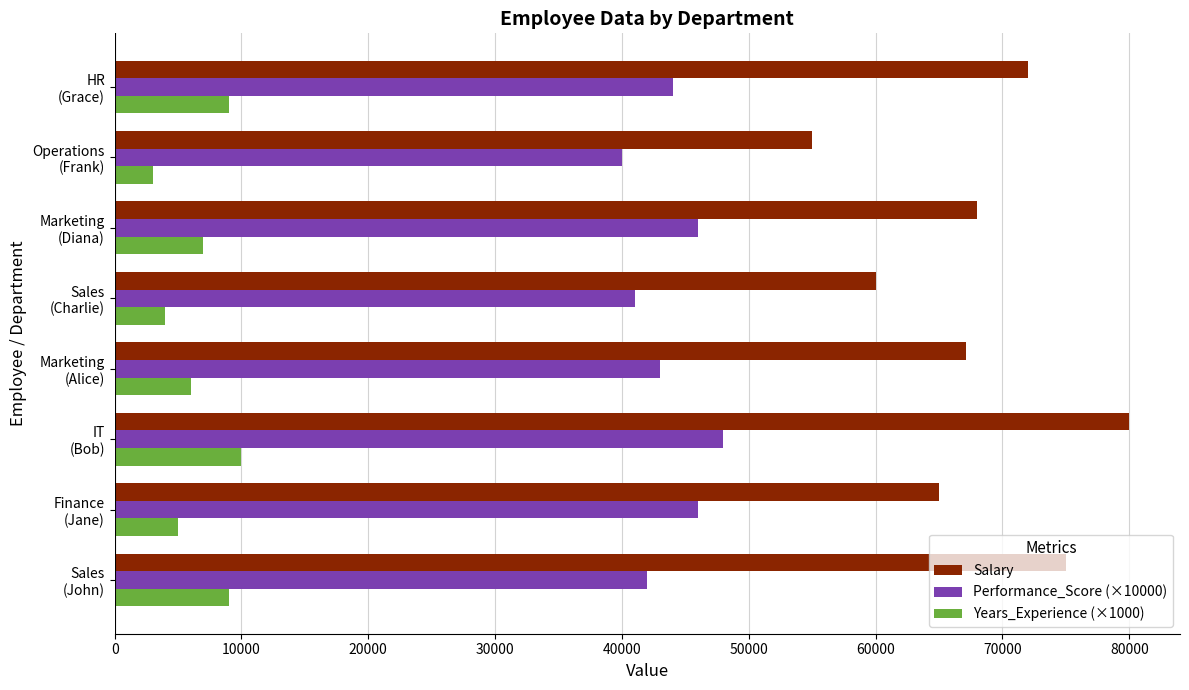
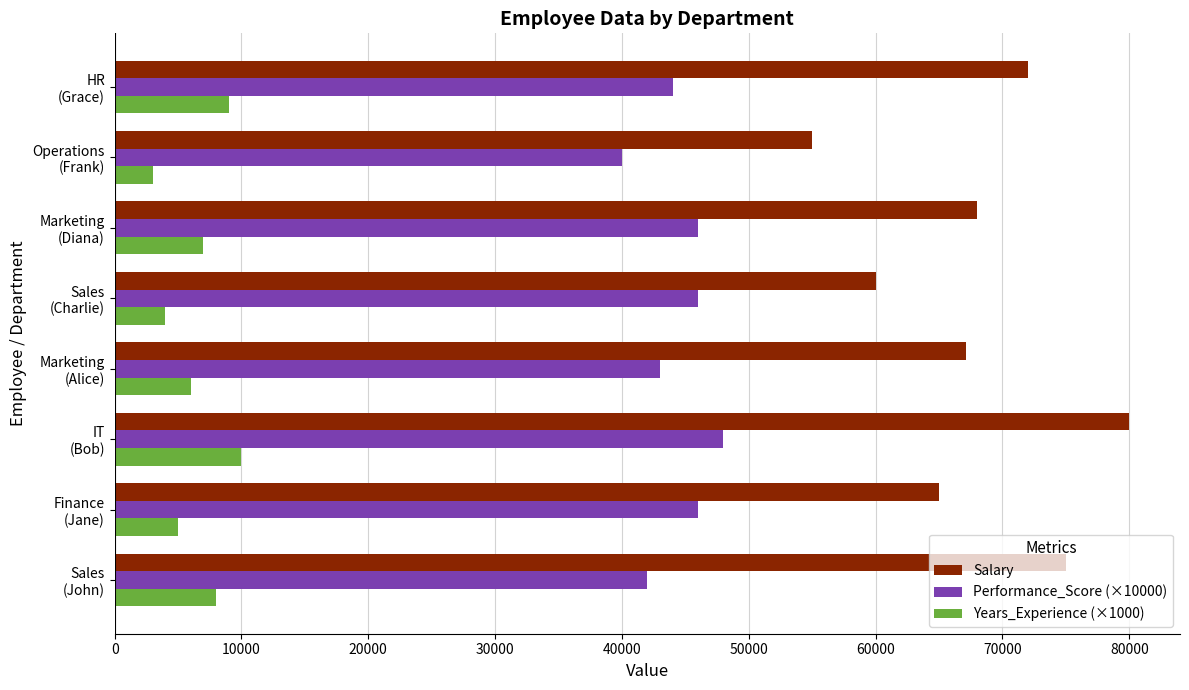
  {
    "Salary": {
      "HR (Grace)": 72000,
      "Operations (Frank)": 55000,
      "Marketing (Diana)": 68000,
      "Sales (Charlie)": 60000,
      "Marketing (Alice)": 67100,
      "IT (Bob)": 80000,
      "Finance (Jane)": 65000
    },
    "Performance_Score (×10000)": {
      "HR (Grace)": 44000,
      "Operations (Frank)": 40000,
      "Marketing (Diana)": 46000,
-     "Sales (Charlie)": 41000,
+     "Sales (Charlie)": 46000,
      "Marketing (Alice)": 43000,
      "IT (Bob)": 48000,
      "Finance (Jane)": 46000,
      "Sales (John)": 42000
    },
    "Years_Experience (×1000)": {
      "HR (Grace)": 9000,
      "Operations (Frank)": 3000,
      "Marketing (Diana)": 7000,
      "Sales (Charlie)": 4000,
      "Marketing (Alice)": 6000,
      "IT (Bob)": 10000,
      "Finance (Jane)": 5000,
-     "Sales (John)": 9000
+     "Sales (John)": 8000
    }
  }
